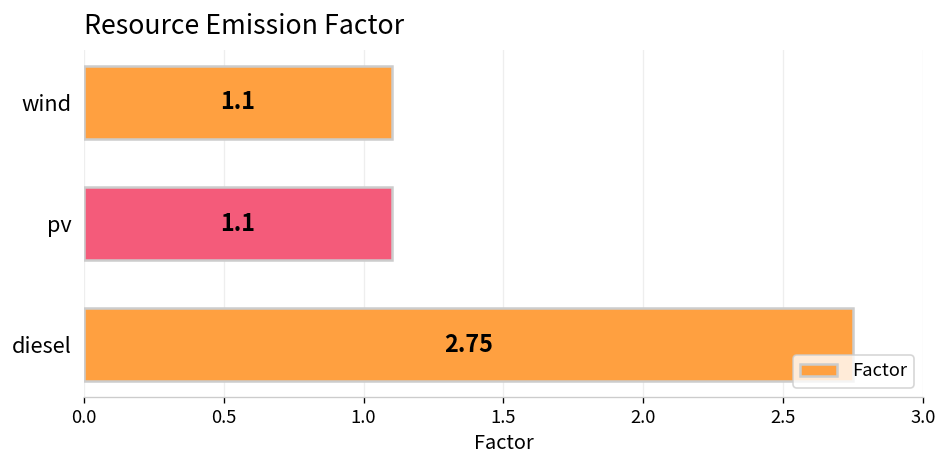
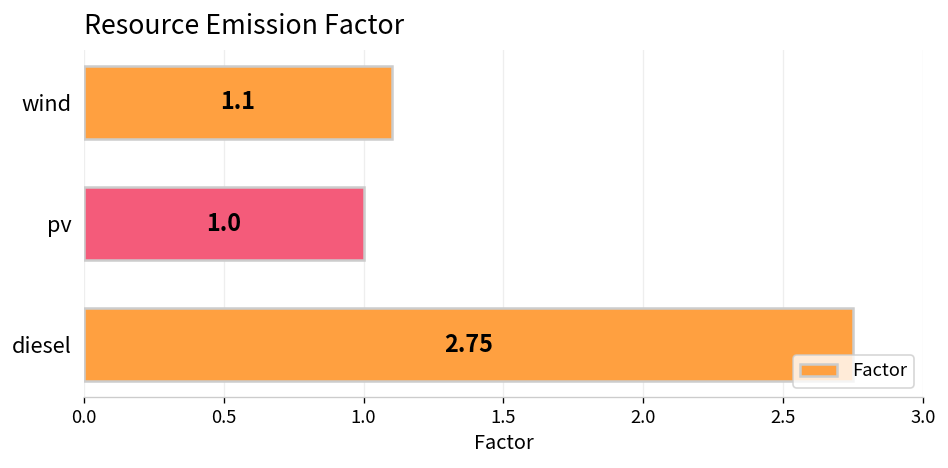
  {
    "wind": 1.1,
-   "pv": 1.1,
+   "pv": 1.0,
    "diesel": 2.75
  }
